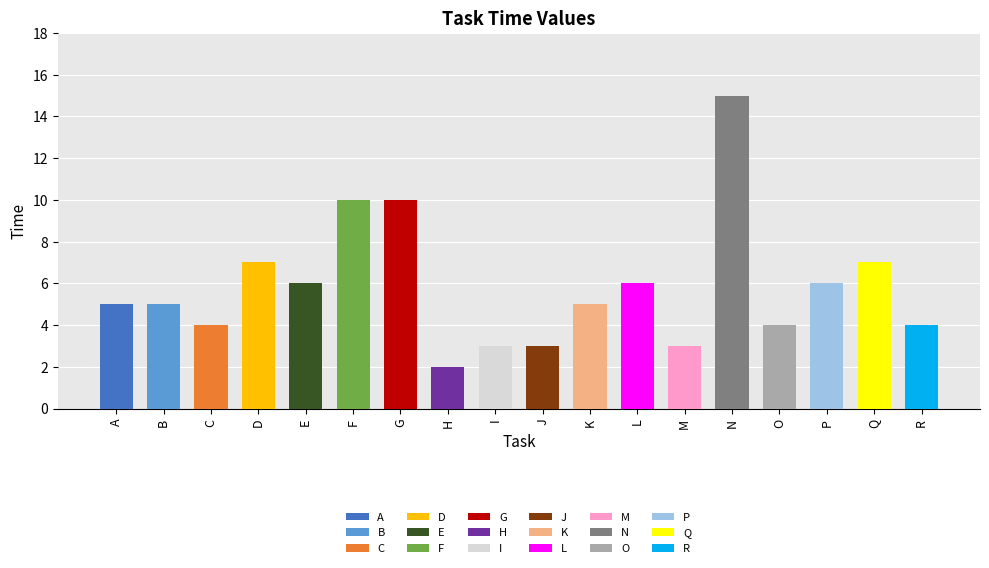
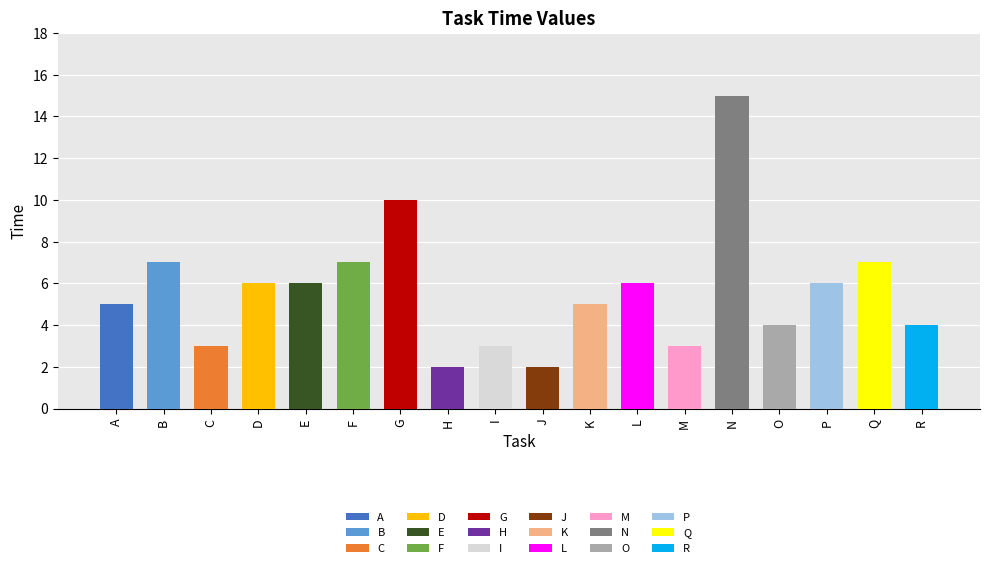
  {
    "A": 5,
-   "B": 5,
-   "C": 4,
-   "D": 7,
+   "B": 7,
+   "C": 3,
+   "D": 6,
    "E": 6,
-   "F": 10,
+   "F": 7,
    "G": 10,
    "H": 2,
    "I": 3,
-   "J": 3,
+   "J": 2,
    "K": 5,
    "L": 6,
    "M": 3,
    "N": 15,
    "O": 4,
    "P": 6,
    "Q": 7,
    "R": 4
  }
